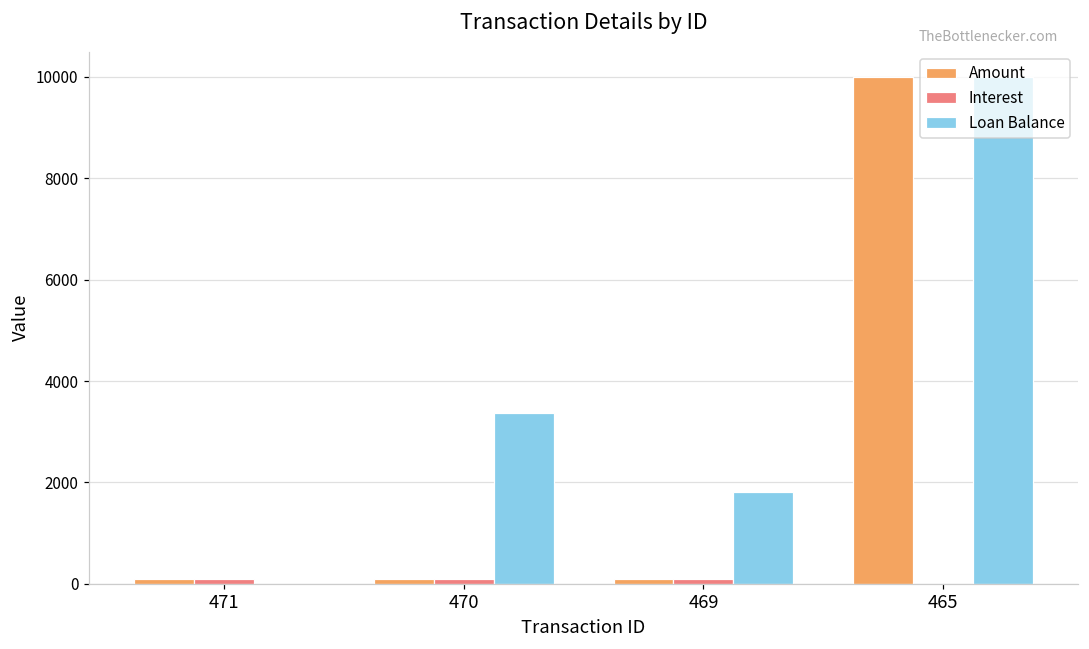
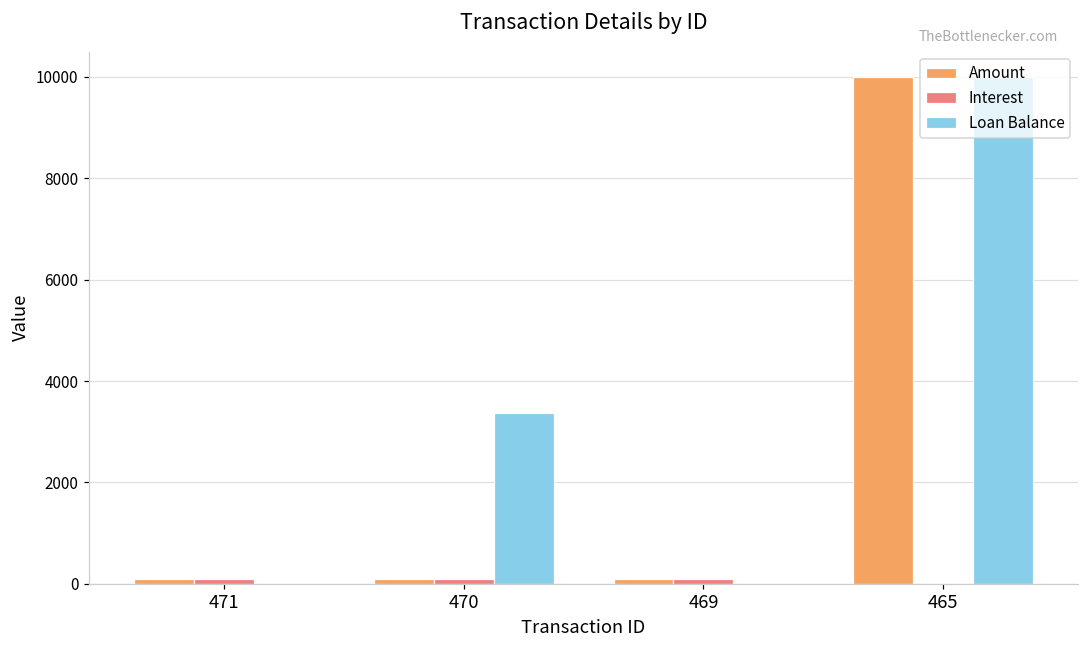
  {
    "Loan Balance": {
      "471": 0,
      "470": 3400,
-     "469": 1800
+     "469": 0
    }
  }
